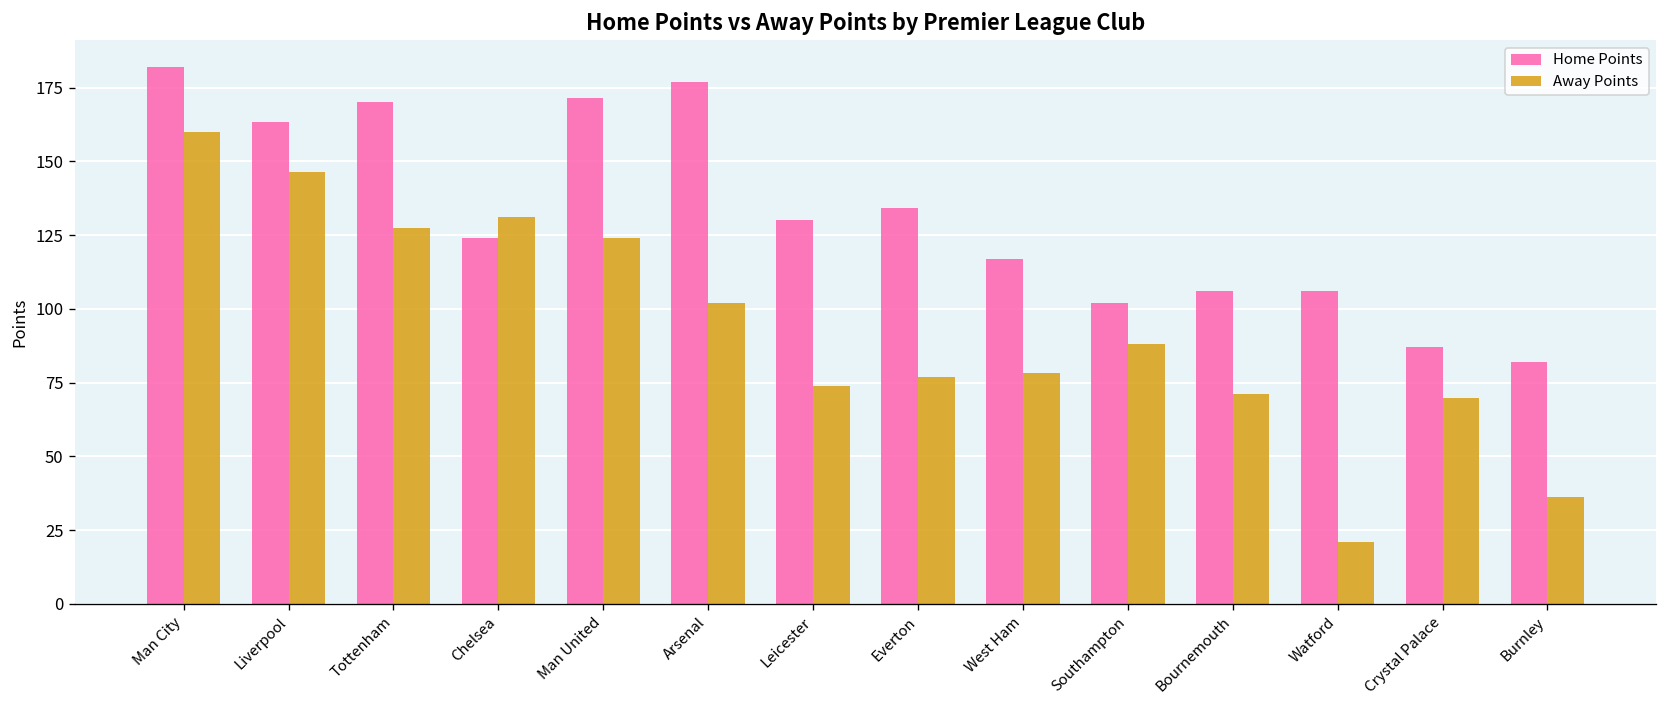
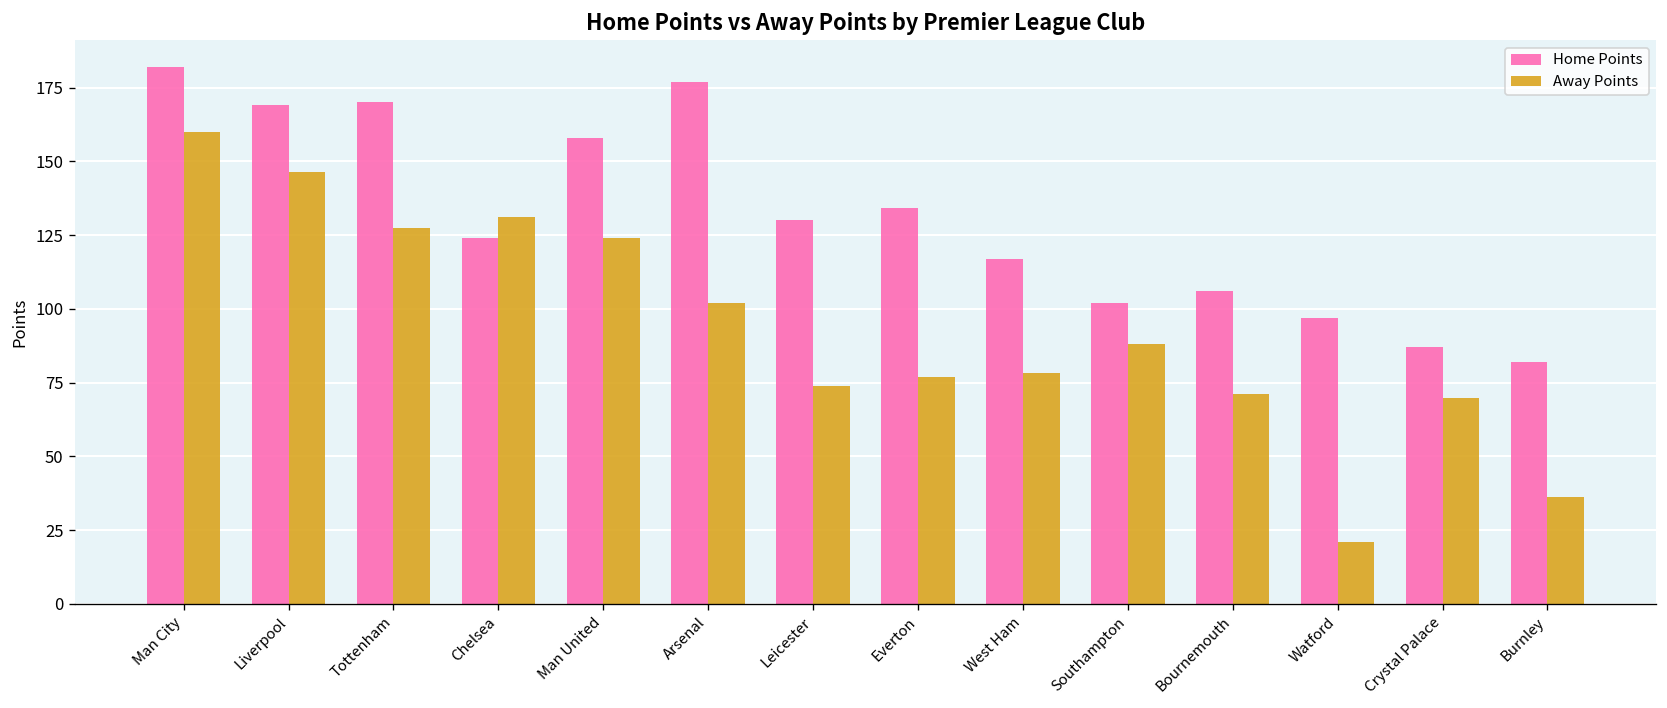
  {
    "Home Points": {
      "Man City": 182,
-     "Liverpool": 163,
+     "Liverpool": 169,
      "Tottenham": 170,
      "Chelsea": 124,
-     "Man United": 171,
+     "Man United": 158,
      "Arsenal": 177,
      "Leicester": 130,
      "Everton": 134,
      "West Ham": 117,
      "Southampton": 102,
      "Bournemouth": 106,
-     "Watford": 106,
+     "Watford": 97,
      "Crystal Palace": 87,
      "Burnley": 82
    },
    "Away Points": {
      "Man City": 160,
      "Liverpool": 146,
      "Tottenham": 127,
      "Chelsea": 131,
      "Man United": 124,
      "Arsenal": 102,
      "Leicester": 74,
      "Everton": 77,
      "West Ham": 78,
      "Southampton": 88,
      "Bournemouth": 71,
      "Watford": 21,
      "Crystal Palace": 70,
      "Burnley": 36
    }
  }
